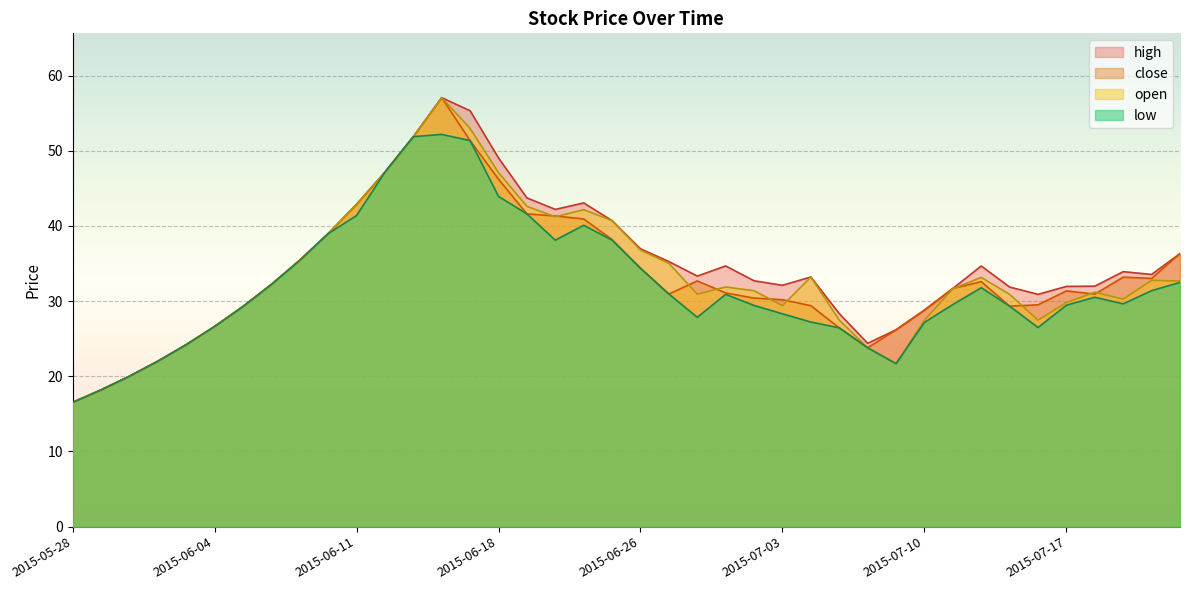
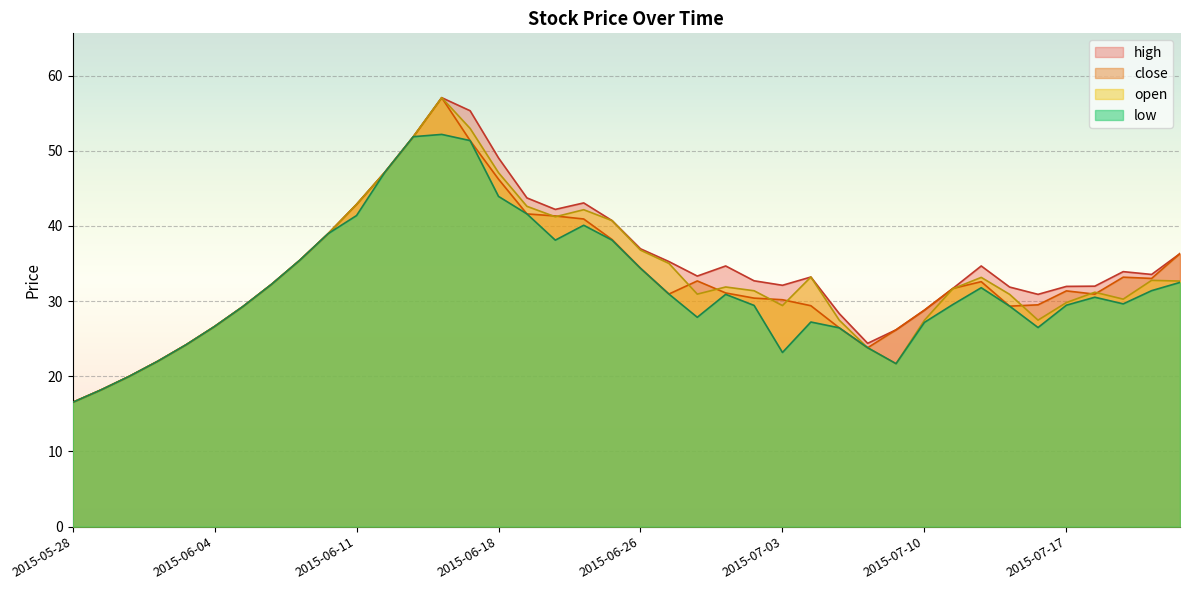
  {
    "low": {
      "2015-06-11": 41,
      "2015-06-18": 44,
-     "2015-07-03": 28,
+     "2015-07-03": 23,
      "2015-07-17": 29
    }
  }
